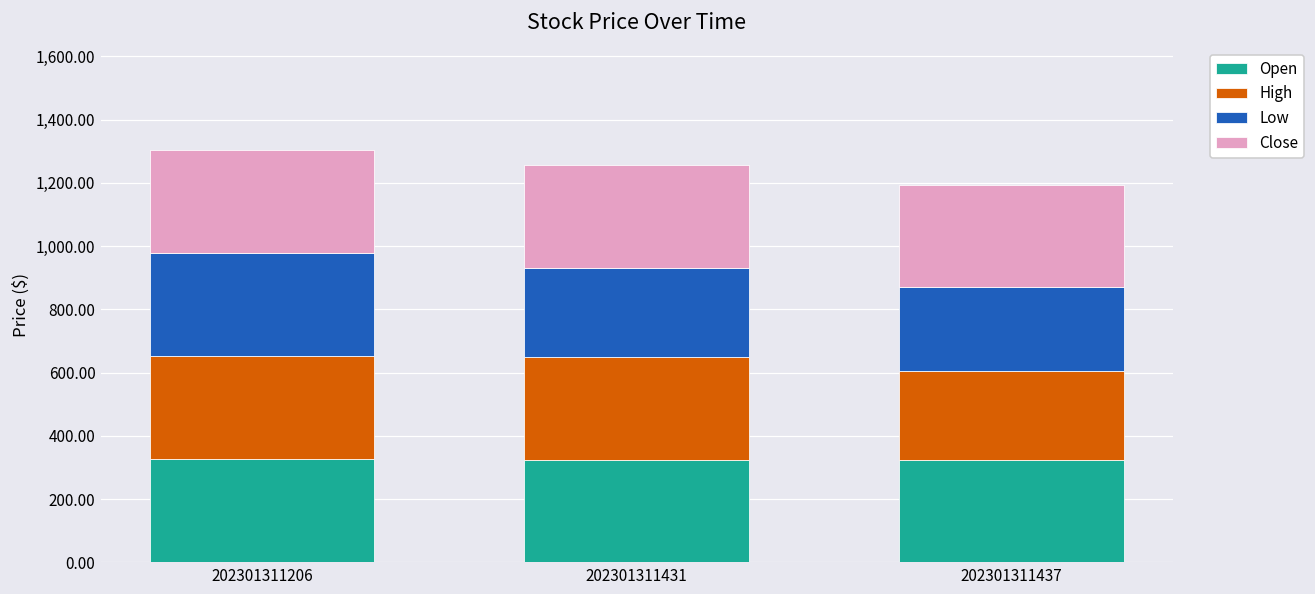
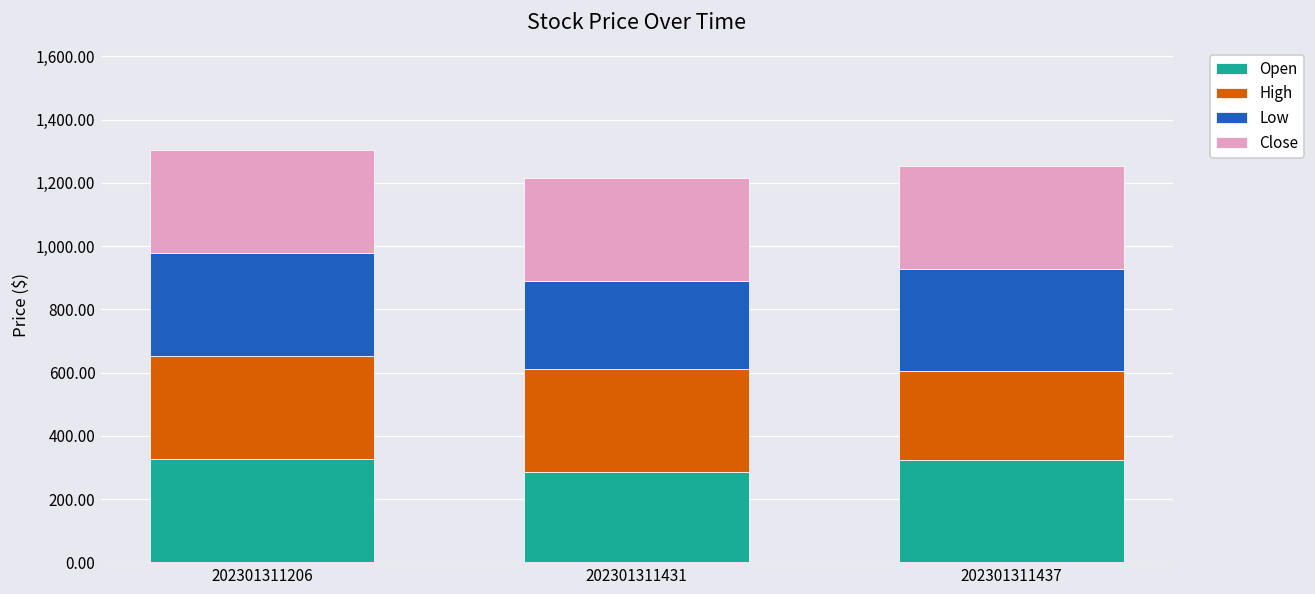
  {
    "Open": {
      "202301311206": 330,
-     "202301311431": 320,
+     "202301311431": 290,
      "202301311437": 320
    },
    "High": {
      "202301311206": 330,
      "202301311431": 320,
      "202301311437": 280
    },
    "Low": {
      "202301311206": 330,
      "202301311431": 280,
-     "202301311437": 260
+     "202301311437": 320
    },
    "Close": {
      "202301311206": 330,
      "202301311431": 320,
      "202301311437": 320
    }
  }
